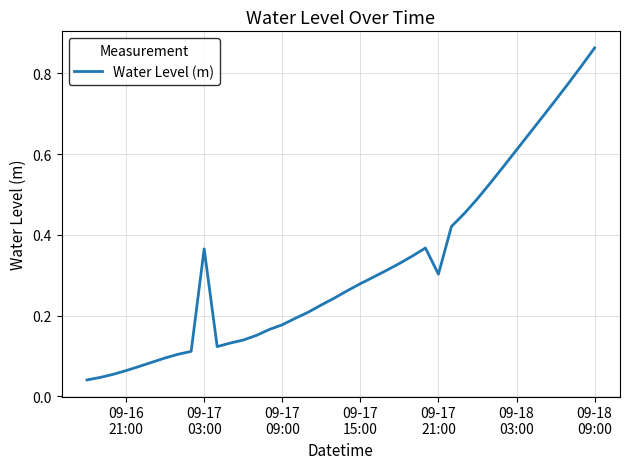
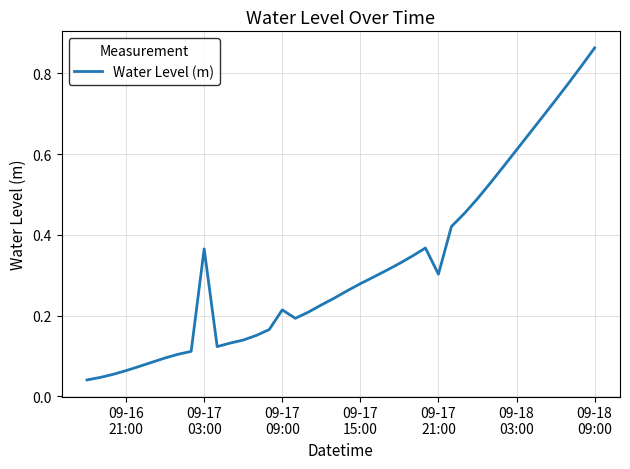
  {
    "09-16 21:00": 0.06,
    "09-17 03:00": 0.37,
-   "09-17 09:00": 0.18,
+   "09-17 09:00": 0.21,
    "09-17 15:00": 0.28,
    "09-17 21:00": 0.30,
    "09-18 03:00": 0.61,
    "09-18 09:00": 0.86
  }
